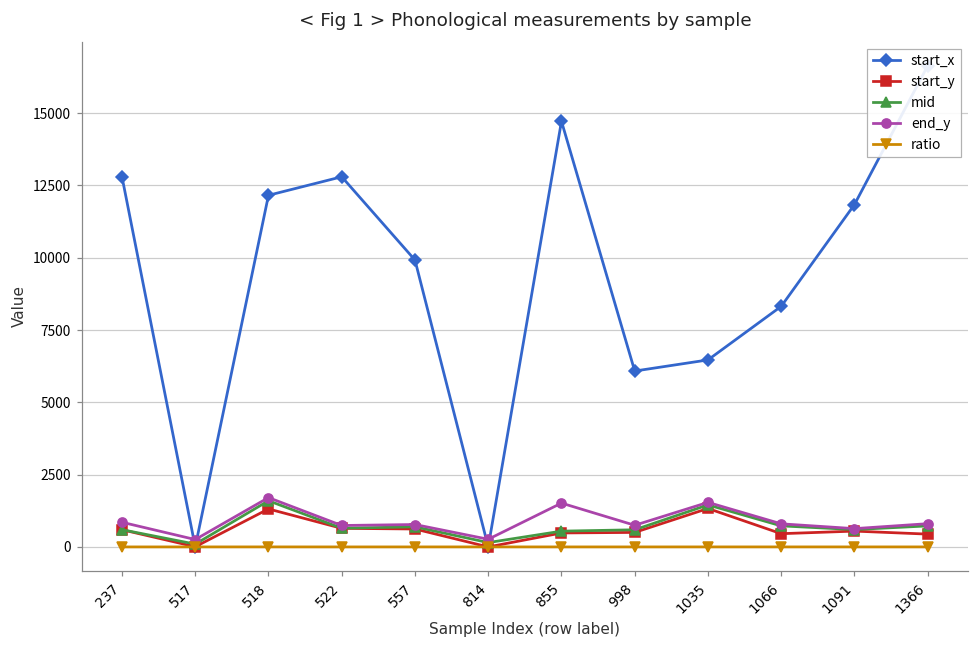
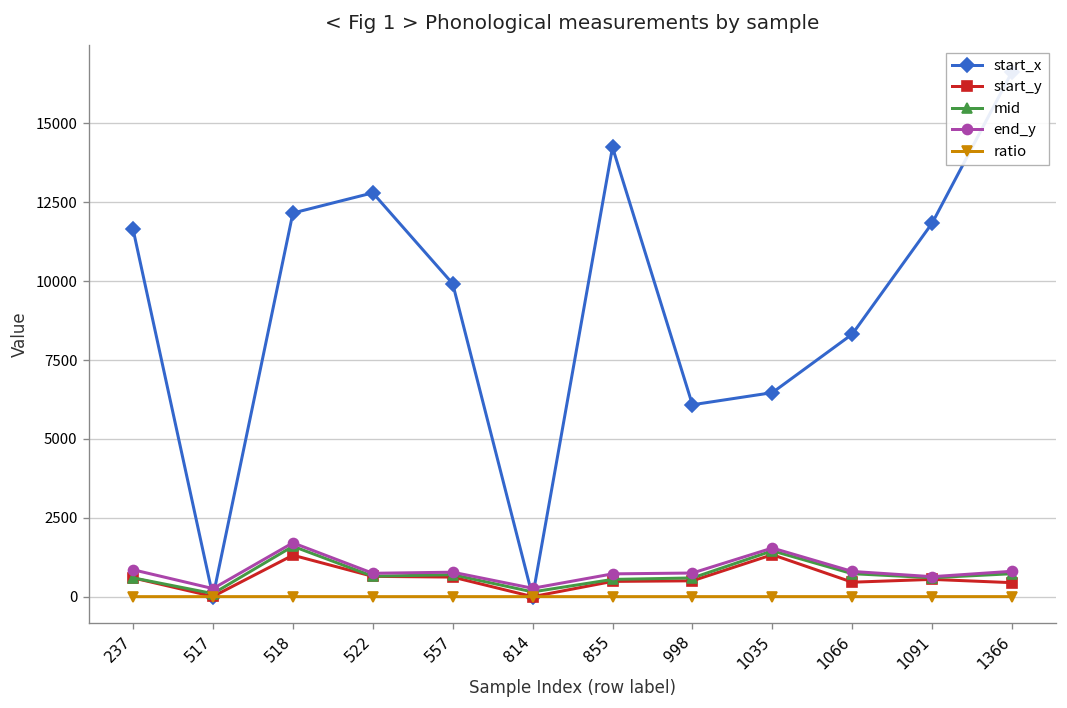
  {
    "start_x": {
-     "237": 12800,
+     "237": 11600,
      "518": 12200,
      "522": 12800,
      "557": 9900,
-     "855": 14700,
+     "855": 14200,
      "998": 6100,
      "1035": 6500,
      "1066": 8300,
      "1091": 11800
    },
    "start_y": {
      "518": 1300,
      "1035": 1300,
      "1066": 500,
      "1366": 400
    },
    "mid": {
      "518": 1600,
      "814": 200
    },
    "end_y": {
      "237": 900,
      "517": 300,
      "518": 1700,
      "814": 300,
-     "855": 1500,
+     "855": 700,
      "998": 700
    },
    "ratio": {
      "237": 0,
      "518": 0,
      "522": 0,
      "557": 0,
      "855": 0,
      "998": 0,
      "1035": 0,
      "1066": 0,
      "1091": 0,
      "1366": 0
    }
  }
